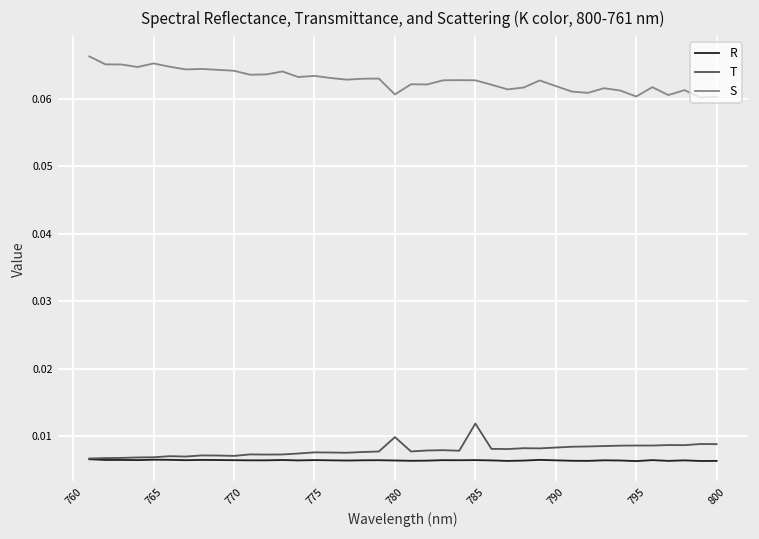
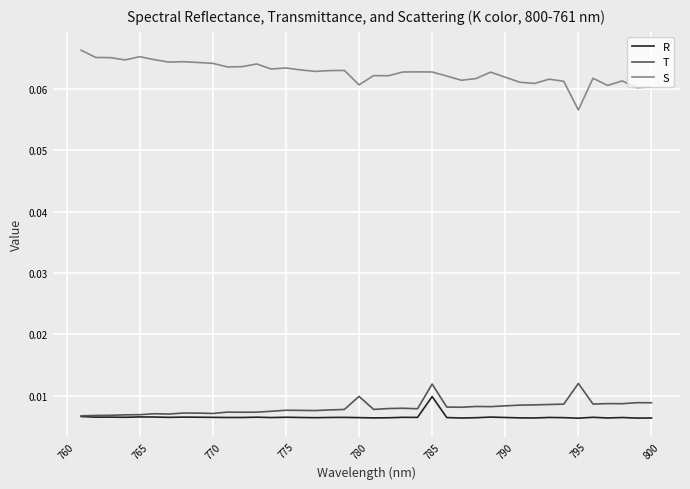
  {
    "R": {
      "770": 0.006,
      "775": 0.007,
      "780": 0.006,
-     "785": 0.007,
+     "785": 0.010,
      "790": 0.006,
      "795": 0.006,
      "800": 0.006
    },
    "T": {
      "770": 0.007,
      "775": 0.008,
      "780": 0.010,
      "785": 0.012,
      "790": 0.008,
-     "795": 0.009,
+     "795": 0.012,
      "800": 0.009
    },
    "S": {
      "765": 0.065,
      "770": 0.064,
      "775": 0.063,
      "780": 0.061,
      "785": 0.063,
      "790": 0.062,
-     "795": 0.060
+     "795": 0.057
    }
  }
